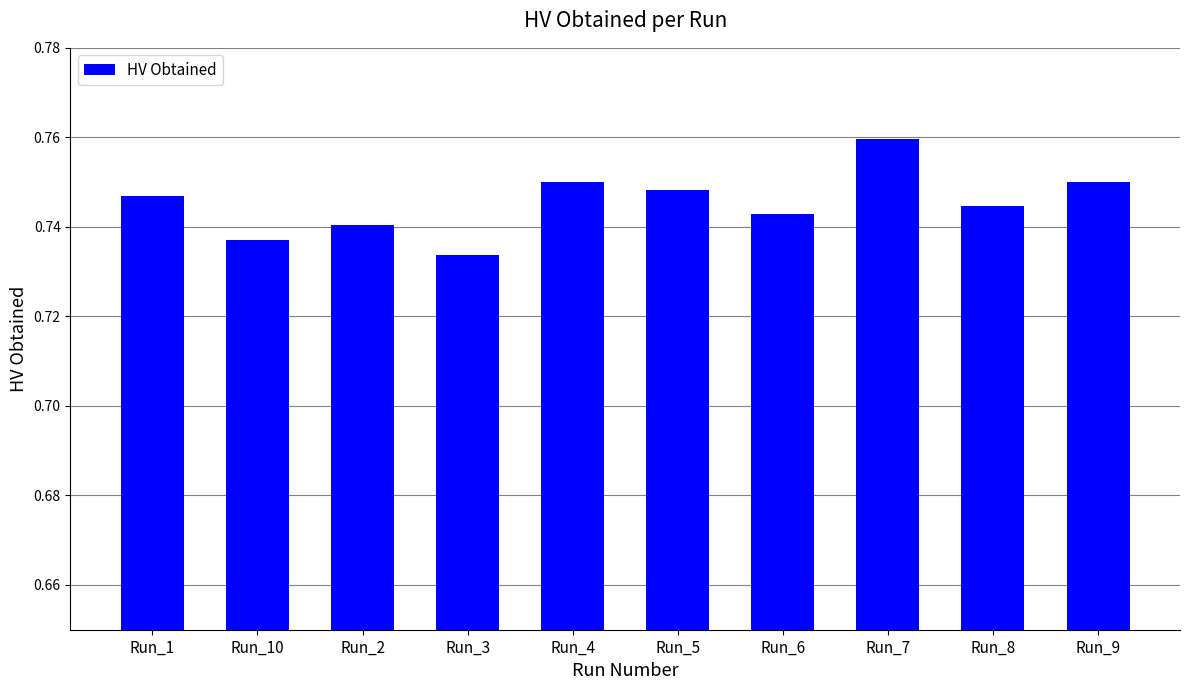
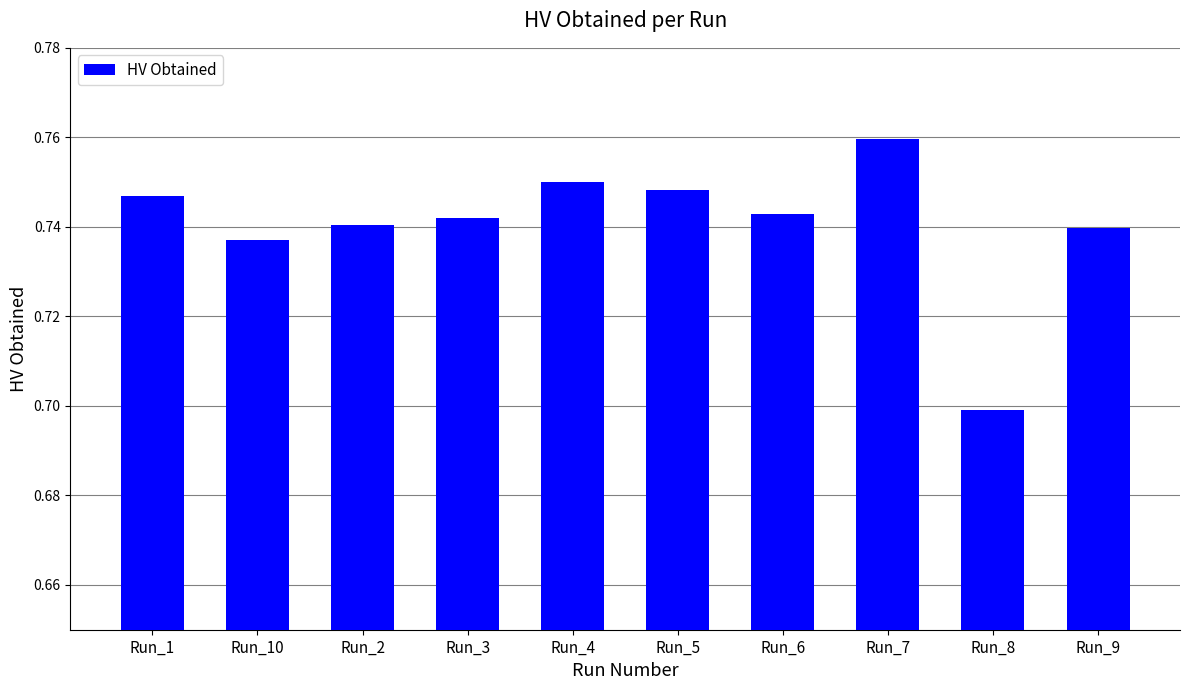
  {
    "Run_1": 0.747,
    "Run_10": 0.737,
    "Run_2": 0.740,
-   "Run_3": 0.734,
+   "Run_3": 0.742,
    "Run_4": 0.750,
    "Run_5": 0.748,
    "Run_6": 0.743,
    "Run_7": 0.760,
-   "Run_8": 0.745,
-   "Run_9": 0.750
+   "Run_8": 0.699,
+   "Run_9": 0.740
  }
